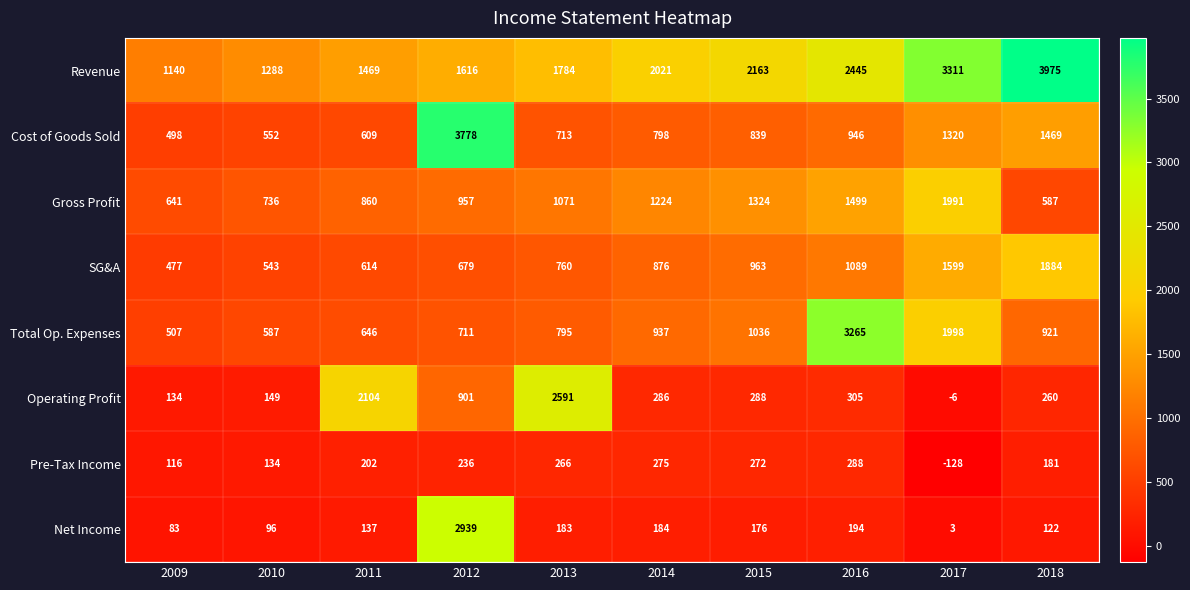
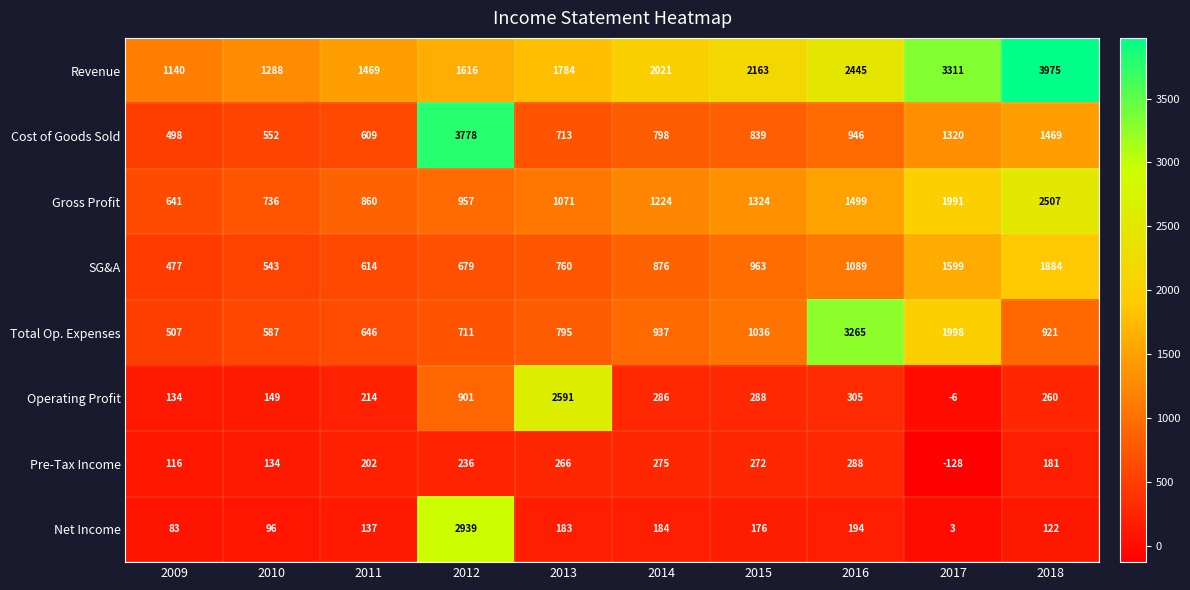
  {
    "Revenue": {
      "2009": 1140,
      "2010": 1288,
      "2011": 1469,
      "2012": 1616,
      "2013": 1784,
      "2014": 2021,
      "2015": 2163,
      "2016": 2445,
      "2017": 3311,
      "2018": 3975
    },
    "Cost of Goods Sold": {
      "2009": 498,
      "2010": 552,
      "2011": 609,
      "2012": 3778,
      "2013": 713,
      "2014": 798,
      "2015": 839,
      "2016": 946,
      "2017": 1320,
      "2018": 1469
    },
    "Gross Profit": {
      "2009": 641,
      "2010": 736,
      "2011": 860,
      "2012": 957,
      "2013": 1071,
      "2014": 1224,
      "2015": 1324,
      "2016": 1499,
      "2017": 1991,
-     "2018": 587
+     "2018": 2507
    },
    "SG&A": {
      "2009": 477,
      "2010": 543,
      "2011": 614,
      "2012": 679,
      "2013": 760,
      "2014": 876,
      "2015": 963,
      "2016": 1089,
      "2017": 1599,
      "2018": 1884
    },
    "Total Op. Expenses": {
      "2009": 507,
      "2010": 587,
      "2011": 646,
      "2012": 711,
      "2013": 795,
      "2014": 937,
      "2015": 1036,
      "2016": 3265,
      "2017": 1998,
      "2018": 921
    },
    "Operating Profit": {
      "2009": 134,
      "2010": 149,
-     "2011": 2104,
+     "2011": 214,
      "2012": 901,
      "2013": 2591,
      "2014": 286,
      "2015": 288,
      "2016": 305,
      "2017": -6,
      "2018": 260
    },
    "Pre-Tax Income": {
      "2009": 116,
      "2010": 134,
      "2011": 202,
      "2012": 236,
      "2013": 266,
      "2014": 275,
      "2015": 272,
      "2016": 288,
      "2017": -128,
      "2018": 181
    },
    "Net Income": {
      "2009": 83,
      "2010": 96,
      "2011": 137,
      "2012": 2939,
      "2013": 183,
      "2014": 184,
      "2015": 176,
      "2016": 194,
      "2017": 3,
      "2018": 122
    }
  }
